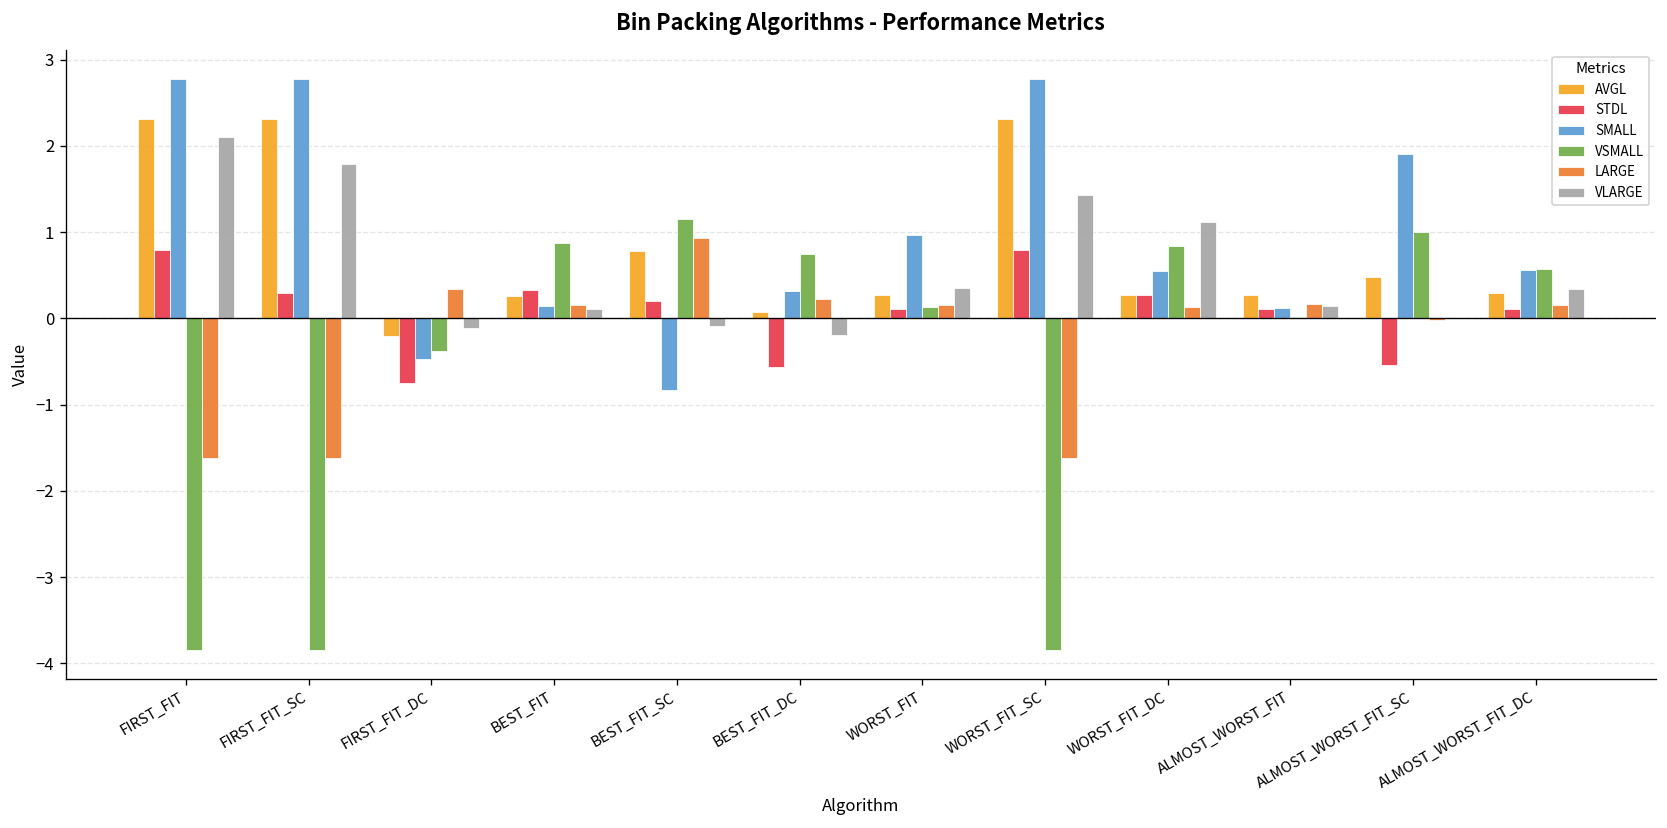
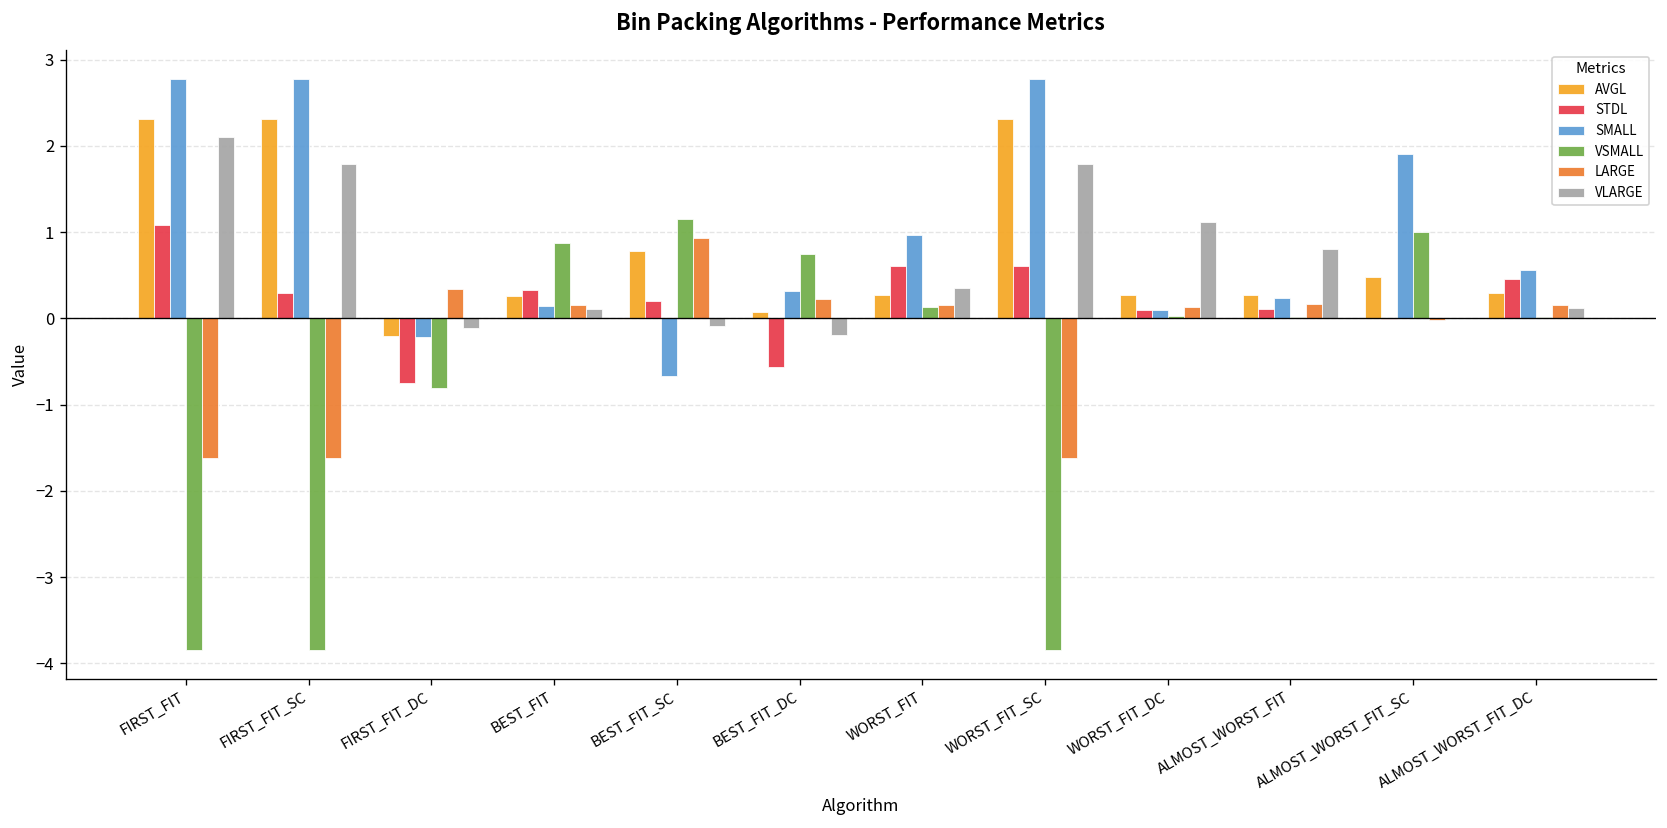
  {
    "STDL": {
-     "FIRST_FIT": 0.8,
+     "FIRST_FIT": 1.1,
      "FIRST_FIT_SC": 0.3,
      "FIRST_FIT_DC": -0.8,
      "BEST_FIT": 0.3,
      "BEST_FIT_SC": 0.2,
      "BEST_FIT_DC": -0.6,
-     "WORST_FIT": 0.1,
-     "WORST_FIT_SC": 0.8,
-     "WORST_FIT_DC": 0.3,
+     "WORST_FIT": 0.6,
+     "WORST_FIT_SC": 0.6,
+     "WORST_FIT_DC": 0.1,
      "ALMOST_WORST_FIT": 0.1,
-     "ALMOST_WORST_FIT_SC": -0.5,
-     "ALMOST_WORST_FIT_DC": 0.1
+     "ALMOST_WORST_FIT_SC": 0.0,
+     "ALMOST_WORST_FIT_DC": 0.5
    },
    "SMALL": {
      "FIRST_FIT": 2.8,
      "FIRST_FIT_SC": 2.8,
-     "FIRST_FIT_DC": -0.5,
+     "FIRST_FIT_DC": -0.2,
      "BEST_FIT": 0.1,
-     "BEST_FIT_SC": -0.8,
+     "BEST_FIT_SC": -0.7,
      "BEST_FIT_DC": 0.3,
      "WORST_FIT": 1.0,
      "WORST_FIT_SC": 2.8,
-     "WORST_FIT_DC": 0.5,
-     "ALMOST_WORST_FIT": 0.1,
+     "WORST_FIT_DC": 0.1,
+     "ALMOST_WORST_FIT": 0.2,
      "ALMOST_WORST_FIT_SC": 1.9,
      "ALMOST_WORST_FIT_DC": 0.6
    },
    "VSMALL": {
      "FIRST_FIT": -3.9,
      "FIRST_FIT_SC": -3.9,
-     "FIRST_FIT_DC": -0.4,
+     "FIRST_FIT_DC": -0.8,
      "BEST_FIT": 0.9,
      "BEST_FIT_SC": 1.2,
      "BEST_FIT_DC": 0.7,
      "WORST_FIT": 0.1,
      "WORST_FIT_SC": -3.9,
-     "WORST_FIT_DC": 0.8,
+     "WORST_FIT_DC": 0.0,
      "ALMOST_WORST_FIT_SC": 1.0,
-     "ALMOST_WORST_FIT_DC": 0.6
+     "ALMOST_WORST_FIT_DC": 0.0
    },
    "VLARGE": {
      "FIRST_FIT": 2.1,
      "FIRST_FIT_SC": 1.8,
      "FIRST_FIT_DC": -0.1,
      "BEST_FIT": 0.1,
      "BEST_FIT_SC": -0.1,
      "BEST_FIT_DC": -0.2,
      "WORST_FIT": 0.4,
-     "WORST_FIT_SC": 1.4,
+     "WORST_FIT_SC": 1.8,
      "WORST_FIT_DC": 1.1,
-     "ALMOST_WORST_FIT": 0.1,
-     "ALMOST_WORST_FIT_DC": 0.3
+     "ALMOST_WORST_FIT": 0.8,
+     "ALMOST_WORST_FIT_DC": 0.1
    }
  }
